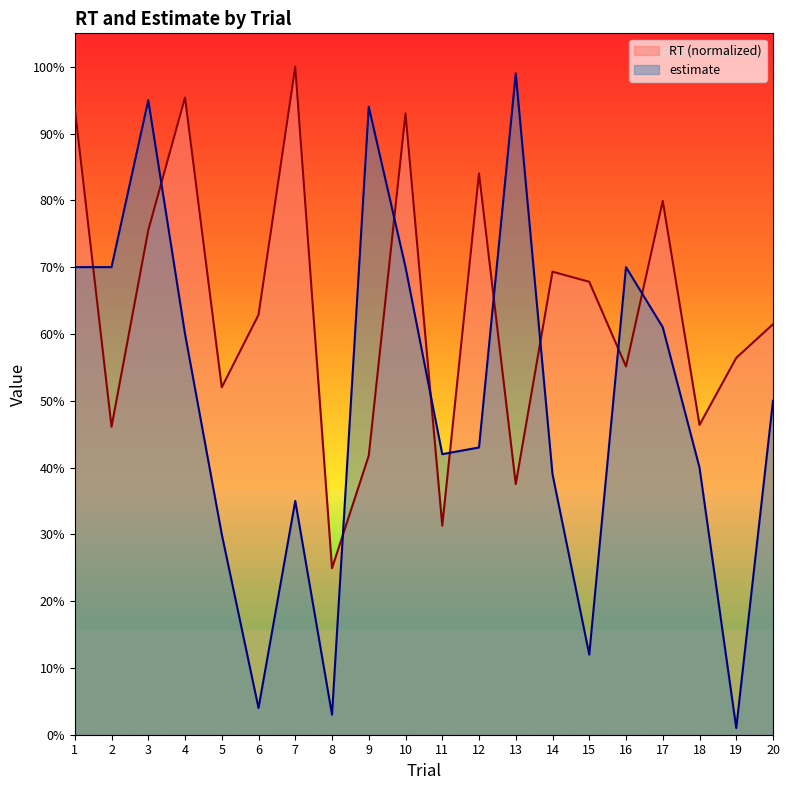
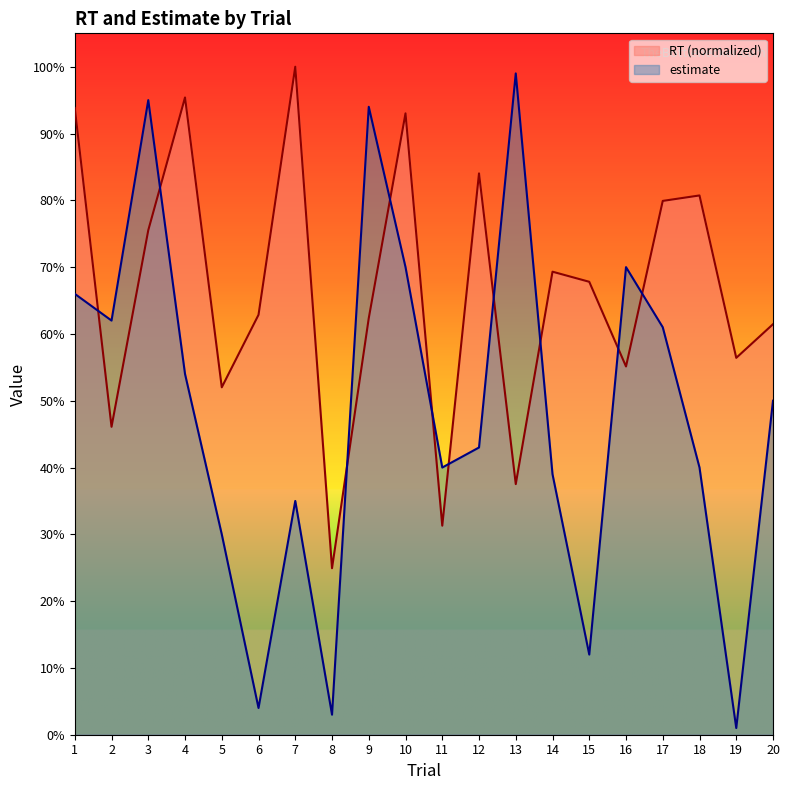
  {
    "RT (normalized)": {
      "1": "94%",
      "2": "46%",
      "3": "76%",
      "4": "95%",
      "5": "52%",
      "6": "63%",
      "7": "100%",
      "8": "25%",
-     "9": "42%",
+     "9": "62%",
      "10": "93%",
      "11": "31%",
      "12": "84%",
      "13": "38%",
      "14": "69%",
      "15": "68%",
      "16": "55%",
      "17": "80%",
-     "18": "46%",
+     "18": "81%",
      "19": "56%",
      "20": "61%"
    },
    "estimate": {
-     "1": "70%",
-     "2": "70%",
+     "1": "66%",
+     "2": "62%",
      "3": "95%",
-     "4": "60%",
+     "4": "54%",
      "5": "30%",
      "6": "4%",
      "7": "35%",
      "8": "3%",
      "9": "94%",
      "10": "70%",
-     "11": "42%",
+     "11": "40%",
      "12": "43%",
      "13": "99%",
      "14": "39%",
      "15": "12%",
      "16": "70%",
      "17": "61%",
      "18": "40%",
      "19": "1%",
      "20": "50%"
    }
  }
